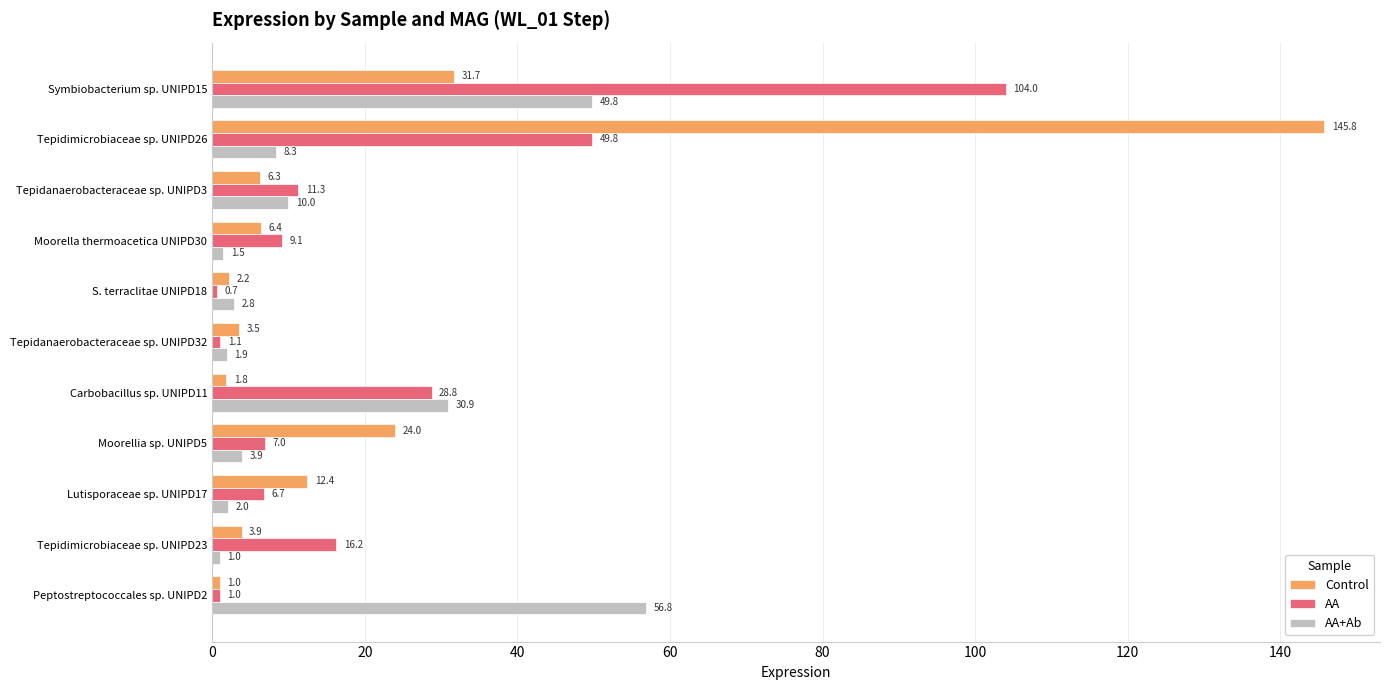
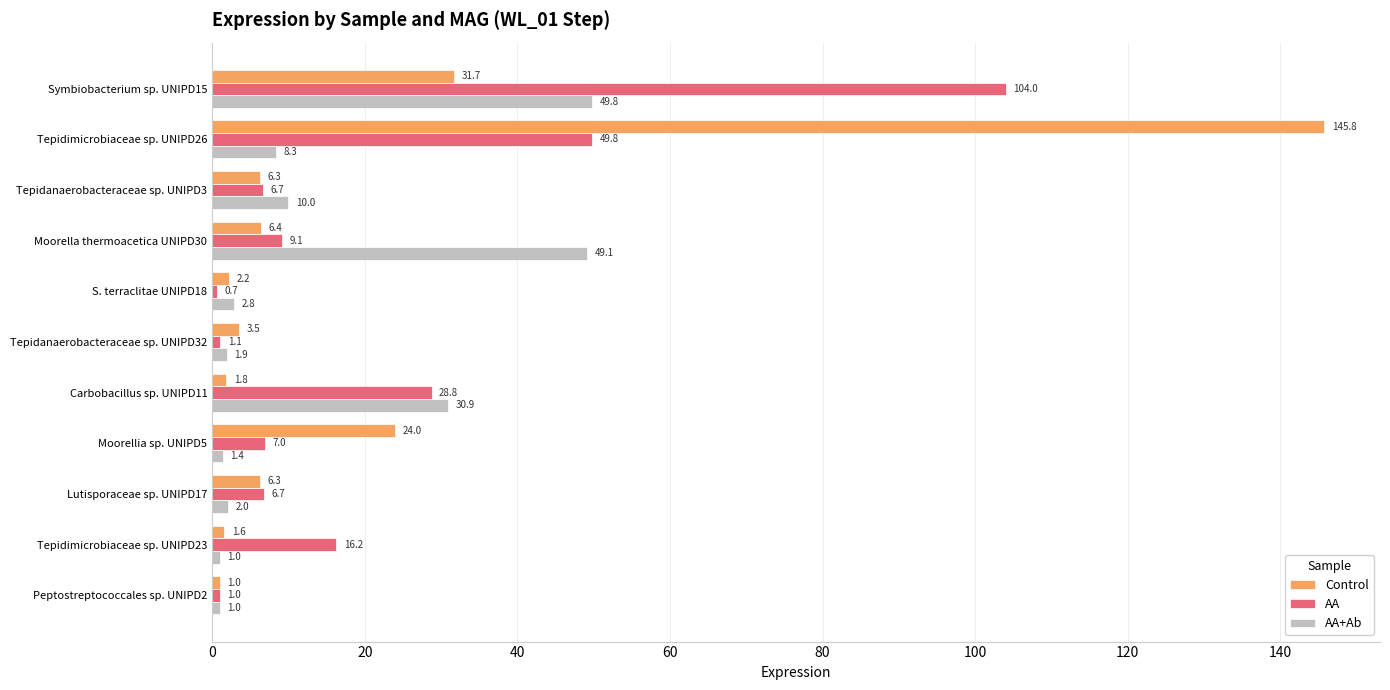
  {
    "Control": {
      "Symbiobacterium sp. UNIPD15": 31.7,
      "Tepidimicrobiaceae sp. UNIPD26": 145.8,
      "Tepidanaerobacteraceae sp. UNIPD3": 6.3,
      "Moorella thermoacetica UNIPD30": 6.4,
      "S. terraclitae UNIPD18": 2.2,
      "Tepidanaerobacteraceae sp. UNIPD32": 3.5,
      "Carbobacillus sp. UNIPD11": 1.8,
      "Moorellia sp. UNIPD5": 24.0,
-     "Lutisporaceae sp. UNIPD17": 12.4,
-     "Tepidimicrobiaceae sp. UNIPD23": 3.9,
+     "Lutisporaceae sp. UNIPD17": 6.3,
+     "Tepidimicrobiaceae sp. UNIPD23": 1.6,
      "Peptostreptococcales sp. UNIPD2": 1.0
    },
    "AA": {
      "Symbiobacterium sp. UNIPD15": 104.0,
      "Tepidimicrobiaceae sp. UNIPD26": 49.8,
-     "Tepidanaerobacteraceae sp. UNIPD3": 11.3,
+     "Tepidanaerobacteraceae sp. UNIPD3": 6.7,
      "Moorella thermoacetica UNIPD30": 9.1,
      "S. terraclitae UNIPD18": 0.7,
      "Tepidanaerobacteraceae sp. UNIPD32": 1.1,
      "Carbobacillus sp. UNIPD11": 28.8,
      "Moorellia sp. UNIPD5": 7.0,
      "Lutisporaceae sp. UNIPD17": 6.7,
      "Tepidimicrobiaceae sp. UNIPD23": 16.2,
      "Peptostreptococcales sp. UNIPD2": 1.0
    },
    "AA+Ab": {
      "Symbiobacterium sp. UNIPD15": 49.8,
      "Tepidimicrobiaceae sp. UNIPD26": 8.3,
      "Tepidanaerobacteraceae sp. UNIPD3": 10.0,
-     "Moorella thermoacetica UNIPD30": 1.5,
+     "Moorella thermoacetica UNIPD30": 49.1,
      "S. terraclitae UNIPD18": 2.8,
      "Tepidanaerobacteraceae sp. UNIPD32": 1.9,
      "Carbobacillus sp. UNIPD11": 30.9,
-     "Moorellia sp. UNIPD5": 3.9,
+     "Moorellia sp. UNIPD5": 1.4,
      "Lutisporaceae sp. UNIPD17": 2.0,
      "Tepidimicrobiaceae sp. UNIPD23": 1.0,
-     "Peptostreptococcales sp. UNIPD2": 56.8
+     "Peptostreptococcales sp. UNIPD2": 1.0
    }
  }
